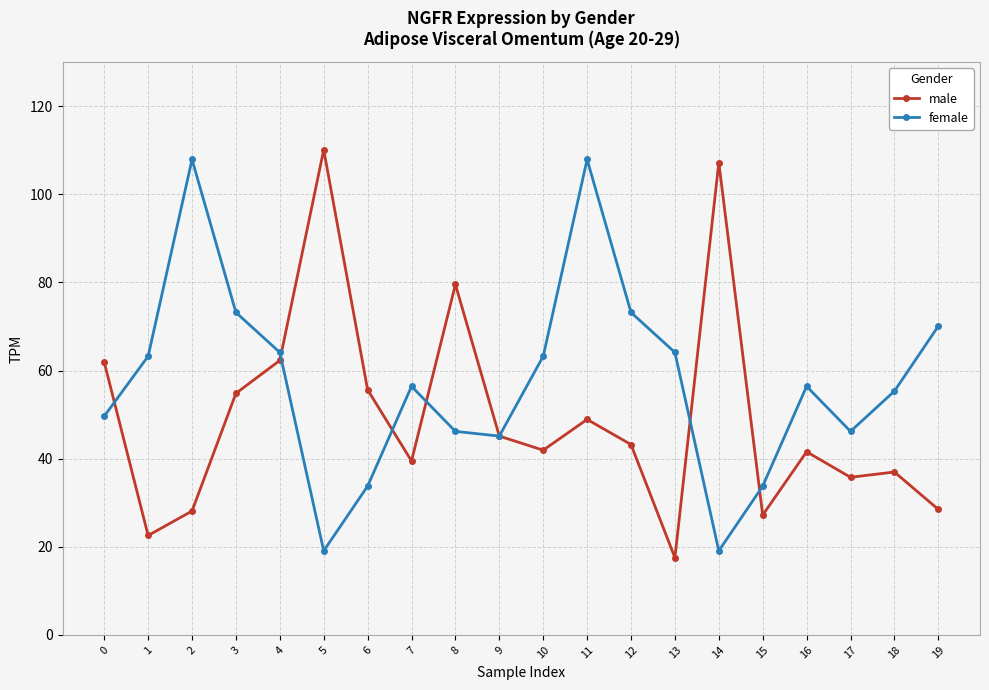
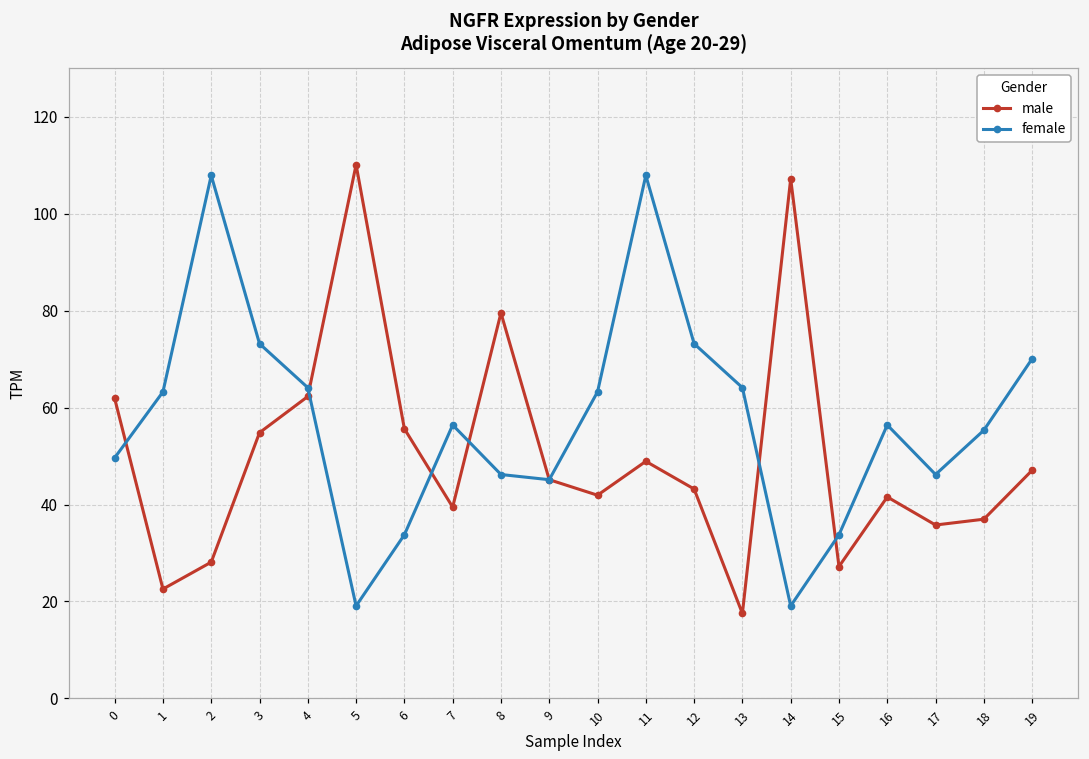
  {
    "male": {
      "0": 62,
      "1": 23,
      "2": 28,
      "3": 55,
      "4": 62,
      "5": 110,
      "6": 56,
      "7": 39,
      "8": 80,
      "10": 42,
      "11": 49,
      "12": 43,
      "13": 18,
      "14": 107,
      "15": 27,
      "16": 42,
      "17": 36,
      "18": 37,
-     "19": 28
+     "19": 47
    },
    "female": {
      "0": 50,
      "1": 63,
      "2": 108,
      "3": 73,
      "4": 64,
      "5": 19,
      "6": 34,
      "7": 56,
      "8": 46,
      "10": 63,
      "11": 108,
      "12": 73,
      "13": 64,
      "14": 19,
      "15": 34,
      "16": 56,
      "17": 46,
      "18": 55,
      "19": 70
    }
  }
